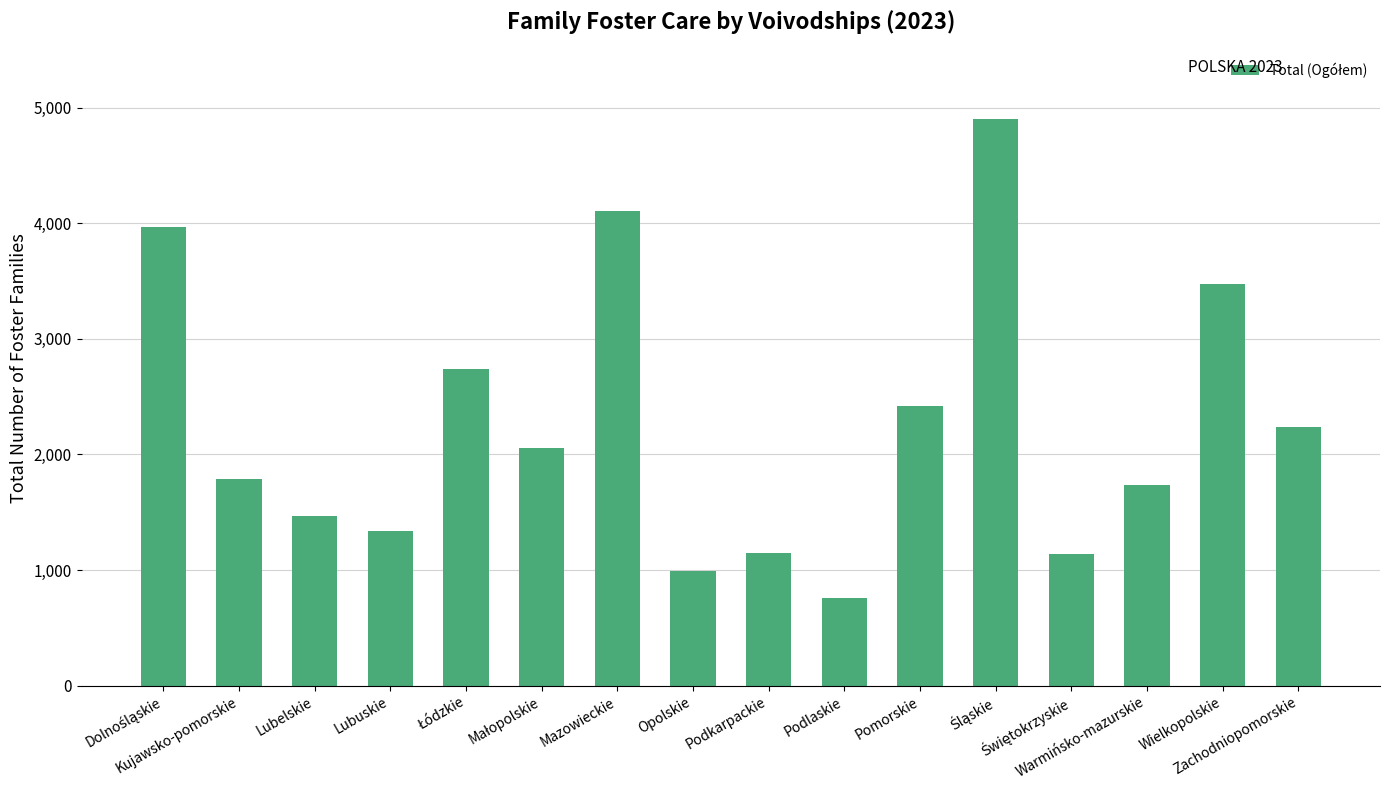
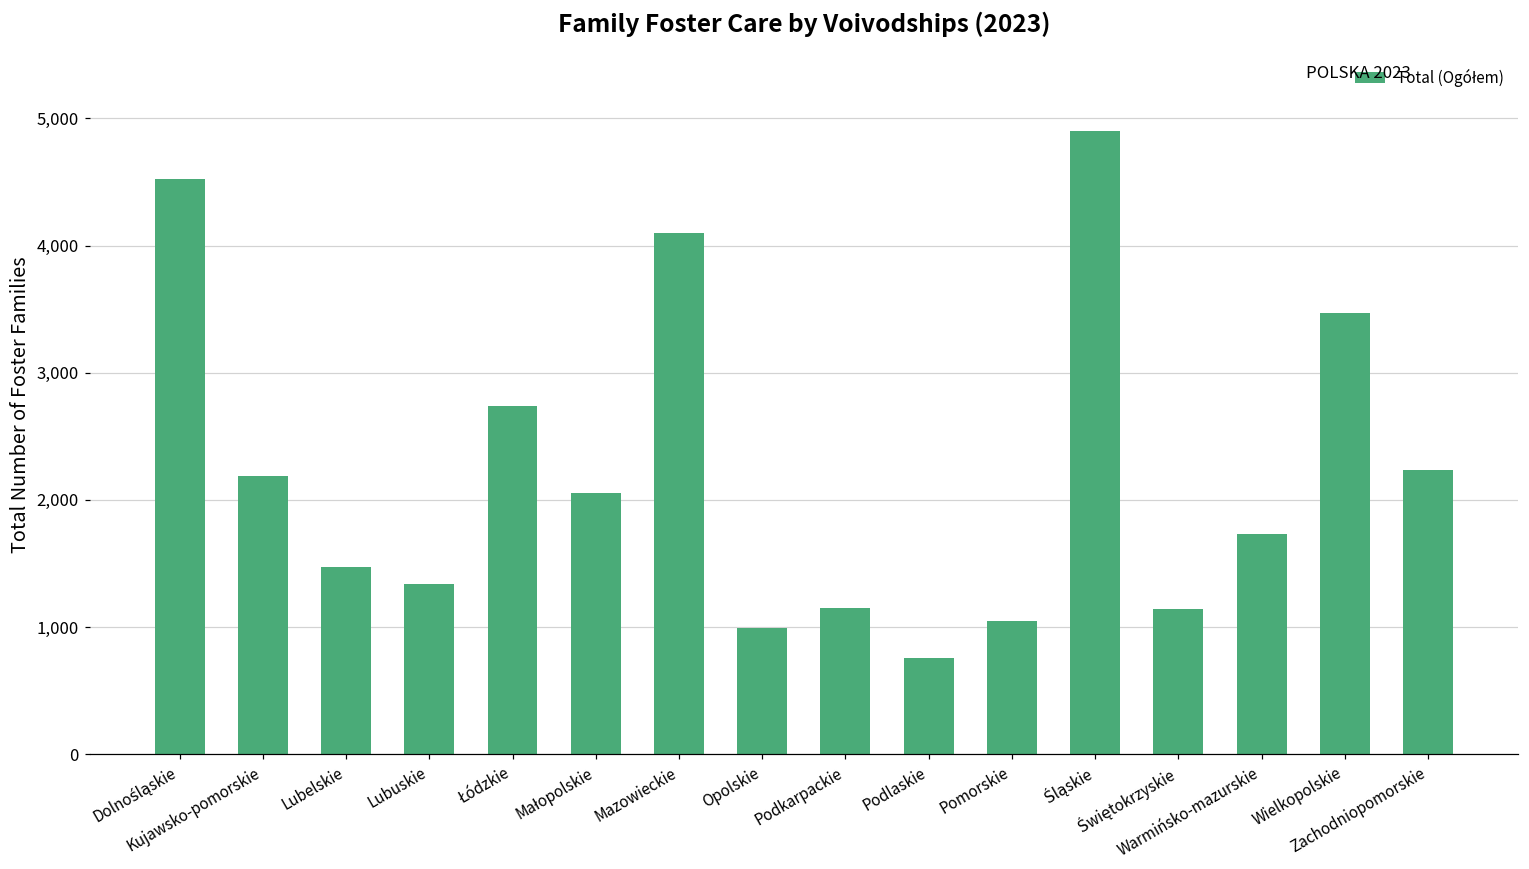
  {
-   "Dolnośląskie": "3,970",
-   "Kujawsko-pomorskie": "1,790",
+   "Dolnośląskie": "4,520",
+   "Kujawsko-pomorskie": "2,190",
    "Lubelskie": "1,470",
    "Lubuskie": "1,340",
    "Łódzkie": "2,740",
    "Małopolskie": "2,050",
    "Mazowieckie": "4,100",
    "Opolskie": "1,000",
    "Podkarpackie": "1,150",
    "Podlaskie": "760",
-   "Pomorskie": "2,420",
+   "Pomorskie": "1,050",
    "Śląskie": "4,900",
    "Świętokrzyskie": "1,140",
    "Warmińsko-mazurskie": "1,740",
    "Wielkopolskie": "3,470",
    "Zachodniopomorskie": "2,230"
  }
